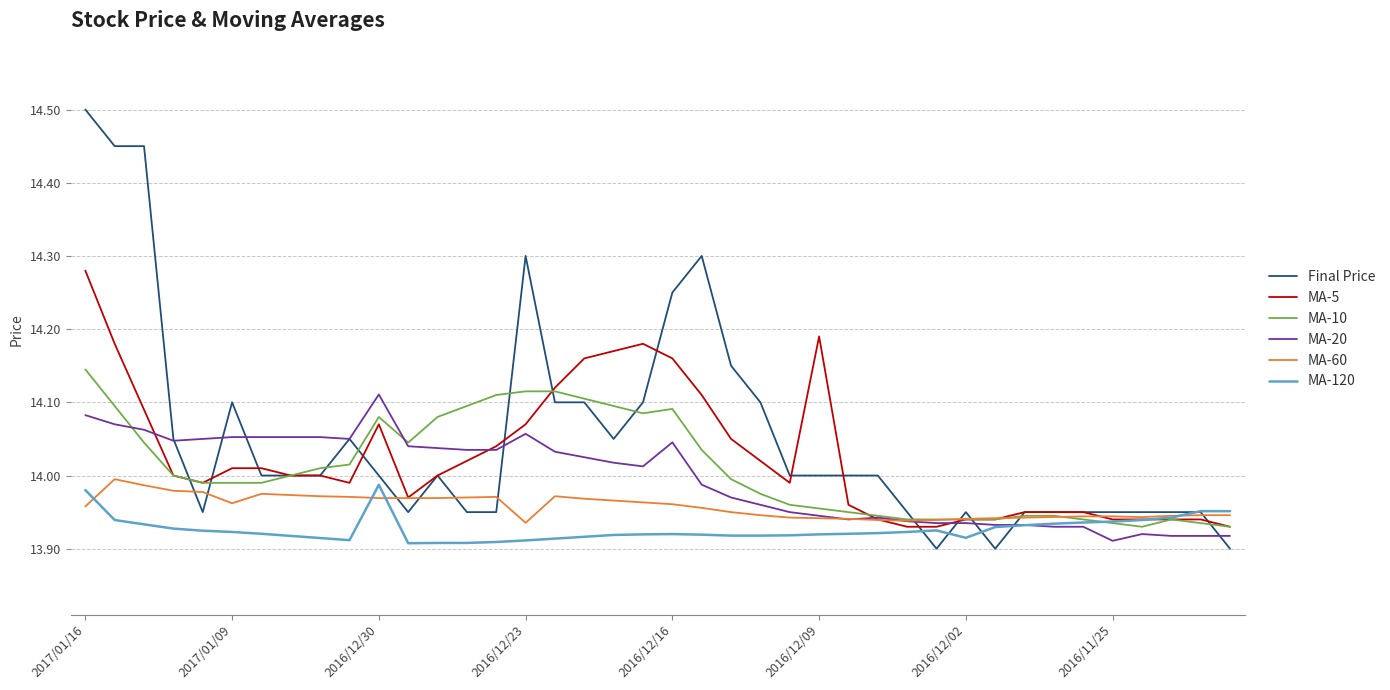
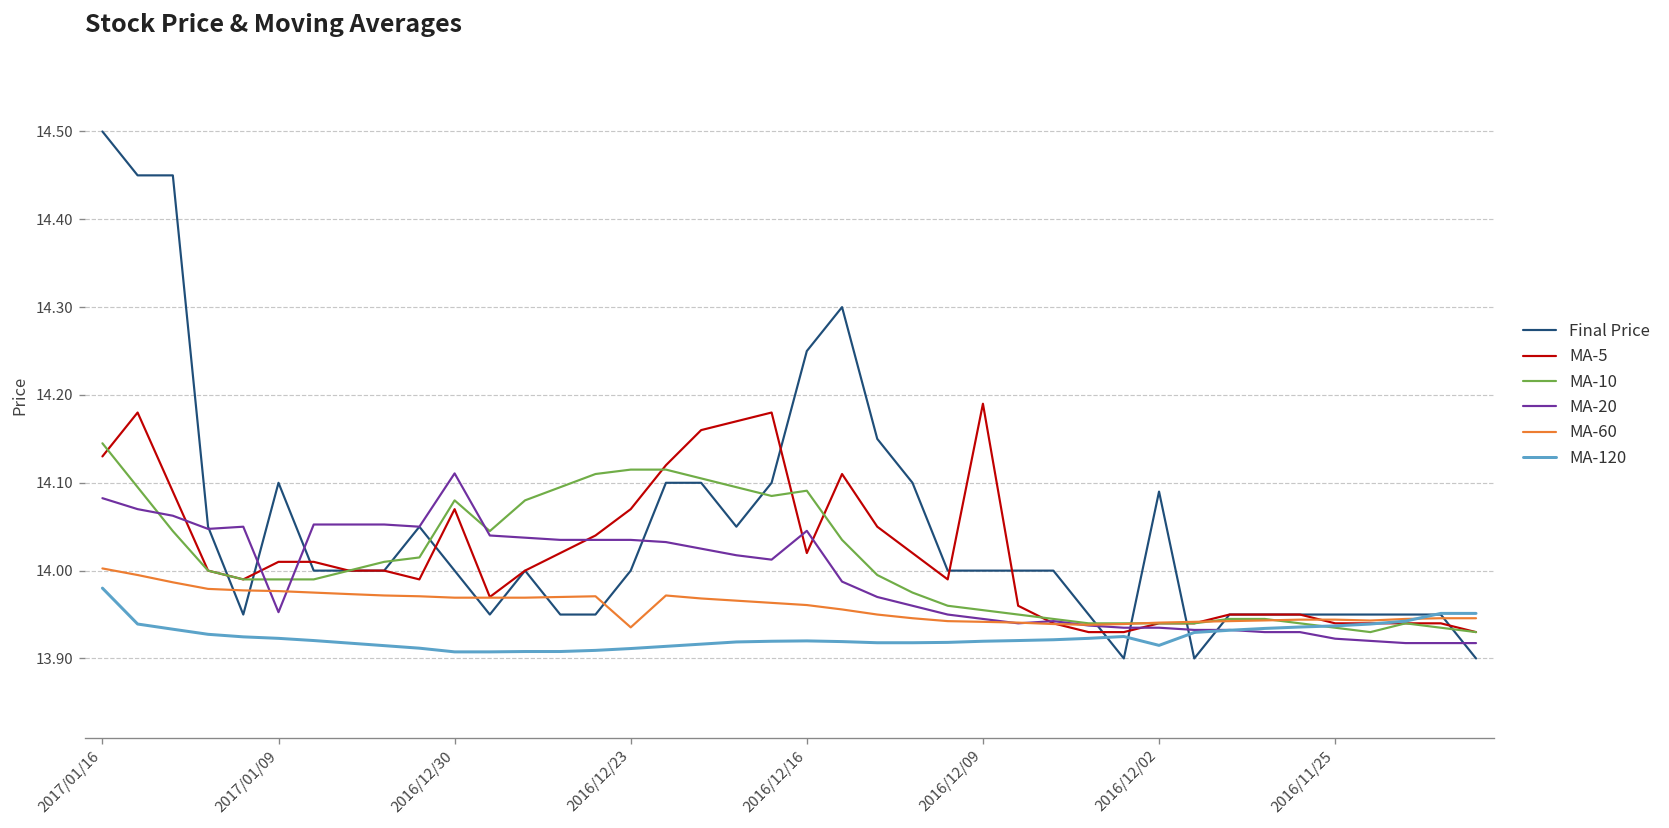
  {
    "Final Price": {
      "2017/01/16": 14.50,
      "2017/01/09": 14.10,
      "2016/12/30": 14.00,
-     "2016/12/23": 14.3,
+     "2016/12/23": 14.0,
      "2016/12/16": 14.25,
      "2016/12/09": 14.00,
-     "2016/12/02": 13.95,
+     "2016/12/02": 14.09,
      "2016/11/25": 13.95
    },
    "MA-5": {
-     "2017/01/16": 14.28,
+     "2017/01/16": 14.13,
      "2017/01/09": 14.01,
      "2016/12/30": 14.07,
      "2016/12/23": 14.07,
-     "2016/12/16": 14.16,
+     "2016/12/16": 14.02,
      "2016/12/09": 14.19
    },
    "MA-10": {
      "2017/01/16": 14.15,
      "2017/01/09": 13.99,
      "2016/12/30": 14.08,
      "2016/12/23": 14.12,
      "2016/12/16": 14.09,
      "2016/12/09": 13.96
    },
    "MA-20": {
      "2017/01/16": 14.08,
-     "2017/01/09": 14.05,
+     "2017/01/09": 13.95,
      "2016/12/30": 14.11,
-     "2016/12/23": 14.06,
+     "2016/12/23": 14.04,
      "2016/12/16": 14.05,
      "2016/12/02": 13.94,
-     "2016/11/25": 13.91
+     "2016/11/25": 13.92
    },
    "MA-60": {
-     "2017/01/16": 13.96,
-     "2017/01/09": 13.96,
+     "2017/01/16": 14.00,
+     "2017/01/09": 13.98,
      "2016/12/30": 13.97,
      "2016/12/23": 13.94,
      "2016/12/16": 13.96,
      "2016/11/25": 13.94
    },
    "MA-120": {
      "2017/01/16": 13.98,
      "2017/01/09": 13.92,
-     "2016/12/30": 13.99,
+     "2016/12/30": 13.91,
      "2016/12/23": 13.91,
      "2016/12/16": 13.92,
      "2016/12/09": 13.92,
      "2016/12/02": 13.91
    }
  }
